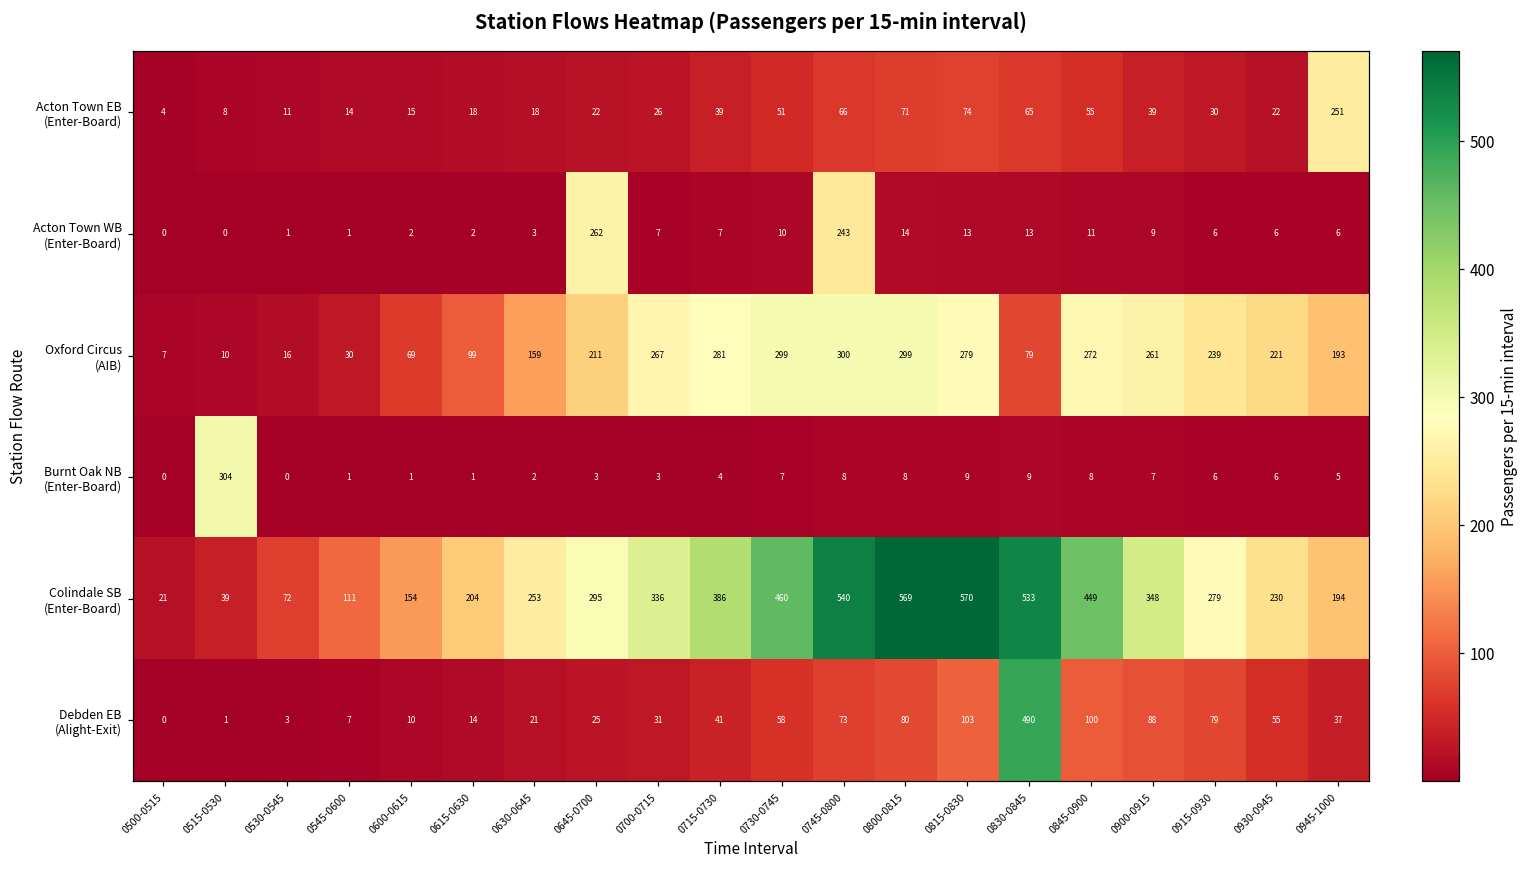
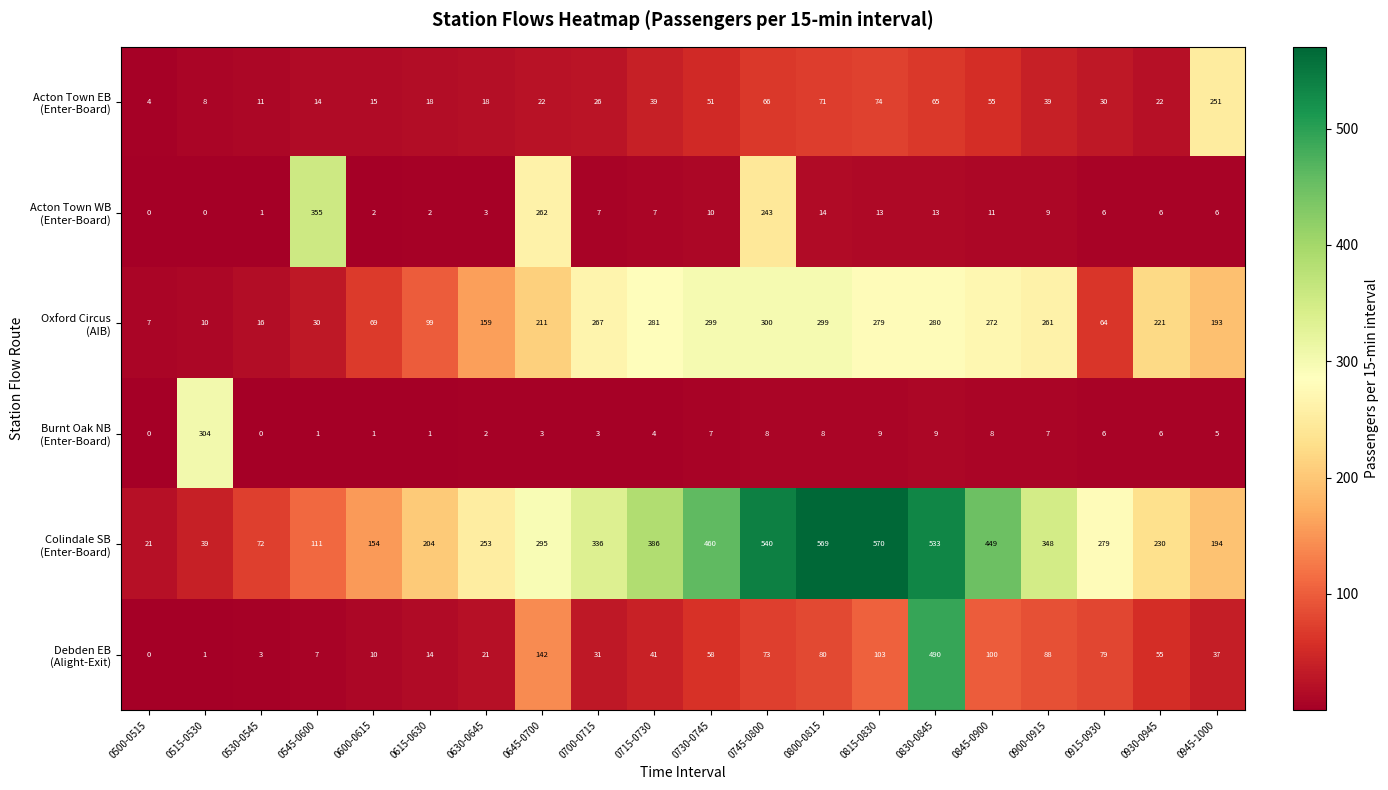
  {
    "Acton Town EB (Enter-Board)": {
      "0500-0515": 4,
      "0515-0530": 8,
      "0530-0545": 11,
      "0545-0600": 14,
      "0600-0615": 15,
      "0615-0630": 18,
      "0630-0645": 18,
      "0645-0700": 22,
      "0700-0715": 26,
      "0715-0730": 39,
      "0730-0745": 51,
      "0745-0800": 66,
      "0800-0815": 71,
      "0815-0830": 74,
      "0830-0845": 65,
      "0845-0900": 55,
      "0900-0915": 39,
      "0915-0930": 30,
      "0930-0945": 22,
      "0945-1000": 251
    },
    "Acton Town WB (Enter-Board)": {
      "0500-0515": 0,
      "0515-0530": 0,
      "0530-0545": 1,
-     "0545-0600": 1,
+     "0545-0600": 355,
      "0600-0615": 2,
      "0615-0630": 2,
      "0630-0645": 3,
      "0645-0700": 262,
      "0700-0715": 7,
      "0715-0730": 7,
      "0730-0745": 10,
      "0745-0800": 243,
      "0800-0815": 14,
      "0815-0830": 13,
      "0830-0845": 13,
      "0845-0900": 11,
      "0900-0915": 9,
      "0915-0930": 6,
      "0930-0945": 6,
      "0945-1000": 6
    },
    "Oxford Circus (AIB)": {
      "0500-0515": 7,
      "0515-0530": 10,
      "0530-0545": 16,
      "0545-0600": 30,
      "0600-0615": 69,
      "0615-0630": 99,
      "0630-0645": 159,
      "0645-0700": 211,
      "0700-0715": 267,
      "0715-0730": 281,
      "0730-0745": 299,
      "0745-0800": 300,
      "0800-0815": 299,
      "0815-0830": 279,
-     "0830-0845": 79,
+     "0830-0845": 280,
      "0845-0900": 272,
      "0900-0915": 261,
-     "0915-0930": 239,
+     "0915-0930": 64,
      "0930-0945": 221,
      "0945-1000": 193
    },
    "Burnt Oak NB (Enter-Board)": {
      "0500-0515": 0,
      "0515-0530": 304,
      "0530-0545": 0,
      "0545-0600": 1,
      "0600-0615": 1,
      "0615-0630": 1,
      "0630-0645": 2,
      "0645-0700": 3,
      "0700-0715": 3,
      "0715-0730": 4,
      "0730-0745": 7,
      "0745-0800": 8,
      "0800-0815": 8,
      "0815-0830": 9,
      "0830-0845": 9,
      "0845-0900": 8,
      "0900-0915": 7,
      "0915-0930": 6,
      "0930-0945": 6,
      "0945-1000": 5
    },
    "Colindale SB (Enter-Board)": {
      "0500-0515": 21,
      "0515-0530": 39,
      "0530-0545": 72,
      "0545-0600": 111,
      "0600-0615": 154,
      "0615-0630": 204,
      "0630-0645": 253,
      "0645-0700": 295,
      "0700-0715": 336,
      "0715-0730": 386,
      "0730-0745": 460,
      "0745-0800": 540,
      "0800-0815": 569,
      "0815-0830": 570,
      "0830-0845": 533,
      "0845-0900": 449,
      "0900-0915": 348,
      "0915-0930": 279,
      "0930-0945": 230,
      "0945-1000": 194
    },
    "Debden EB (Alight-Exit)": {
      "0500-0515": 0,
      "0515-0530": 1,
      "0530-0545": 3,
      "0545-0600": 7,
      "0600-0615": 10,
      "0615-0630": 14,
      "0630-0645": 21,
-     "0645-0700": 25,
+     "0645-0700": 142,
      "0700-0715": 31,
      "0715-0730": 41,
      "0730-0745": 58,
      "0745-0800": 73,
      "0800-0815": 80,
      "0815-0830": 103,
      "0830-0845": 490,
      "0845-0900": 100,
      "0900-0915": 88,
      "0915-0930": 79,
      "0930-0945": 55,
      "0945-1000": 37
    }
  }
